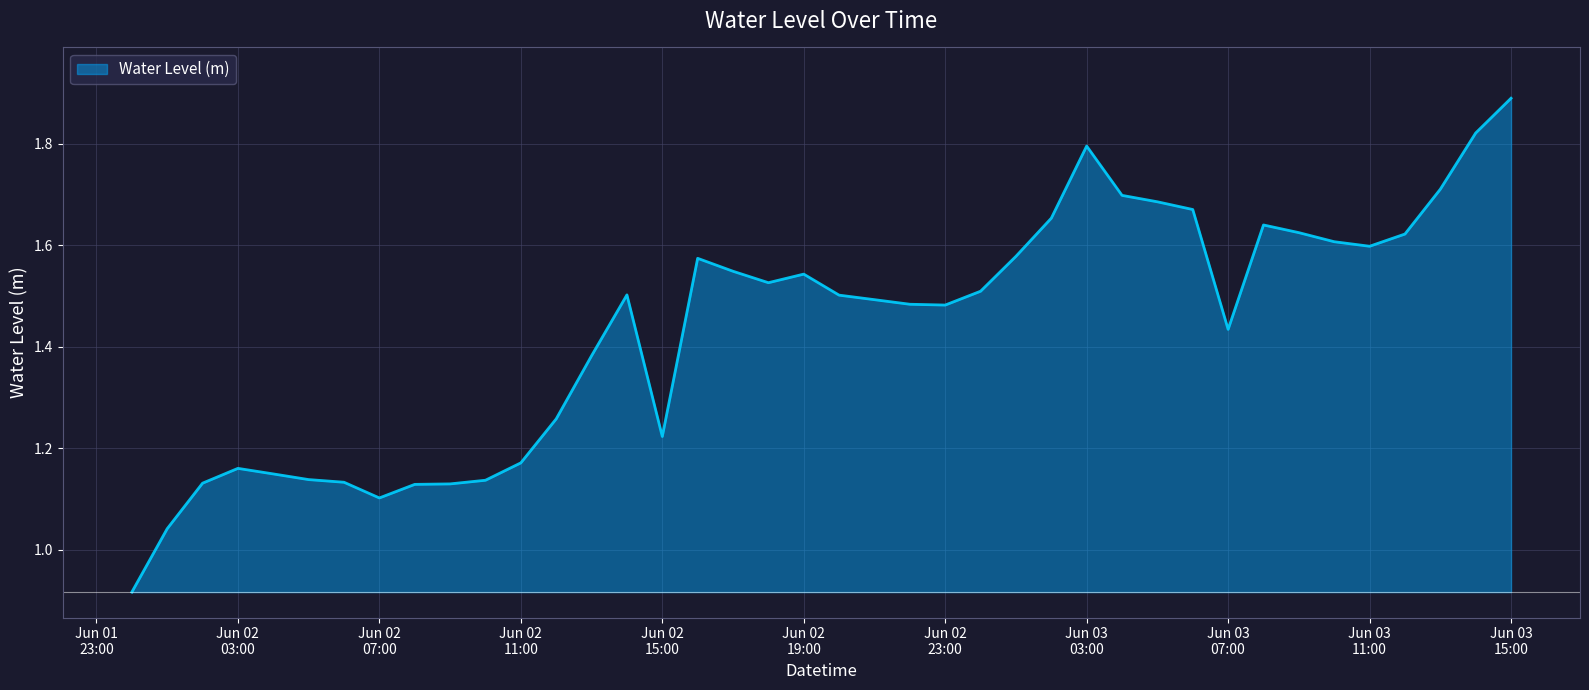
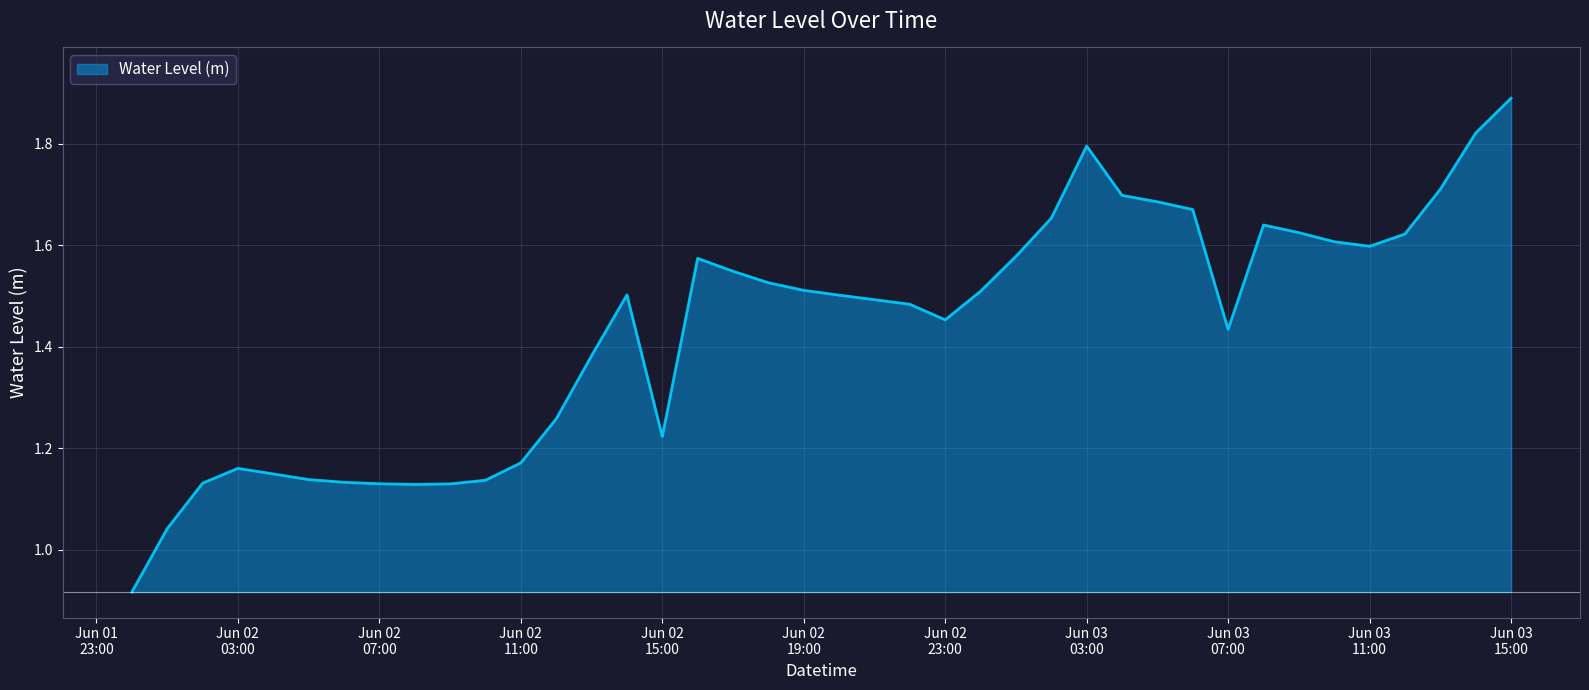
  {
    "Jun 02 03:00": 1.16,
-   "Jun 02 07:00": 1.10,
+   "Jun 02 07:00": 1.13,
    "Jun 02 11:00": 1.17,
    "Jun 02 15:00": 1.22,
-   "Jun 02 19:00": 1.54,
-   "Jun 02 23:00": 1.48,
+   "Jun 02 19:00": 1.51,
+   "Jun 02 23:00": 1.45,
    "Jun 03 03:00": 1.80,
    "Jun 03 07:00": 1.43,
    "Jun 03 11:00": 1.60,
    "Jun 03 15:00": 1.89
  }
